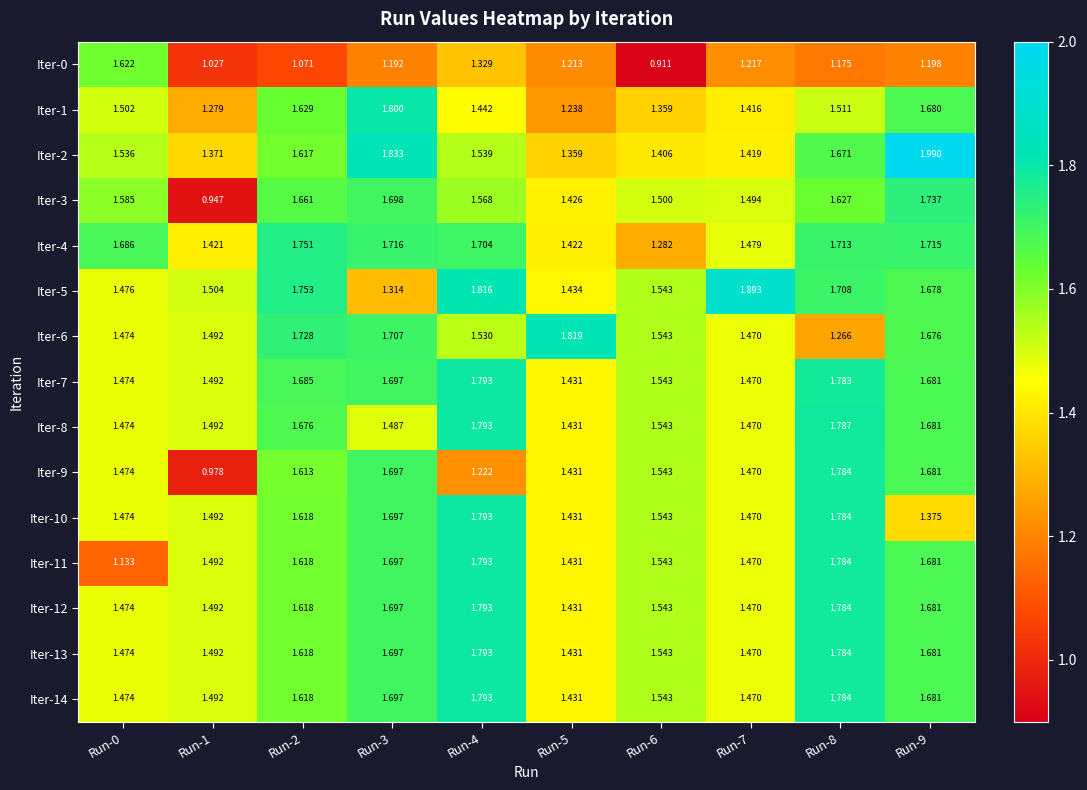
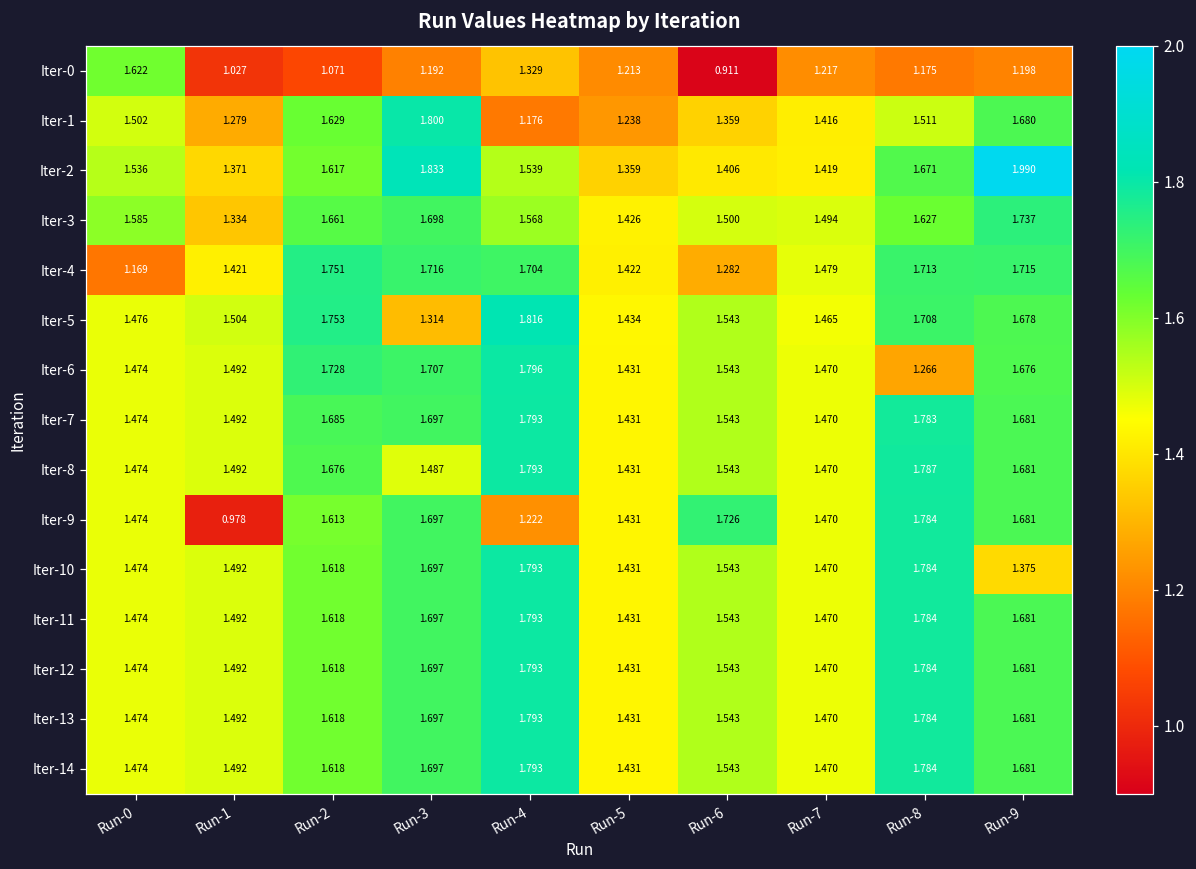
  {
    "Iter-0": {
      "Run-0": 1.622,
      "Run-1": 1.027,
      "Run-2": 1.071,
      "Run-3": 1.192,
      "Run-4": 1.329,
      "Run-5": 1.213,
      "Run-6": 0.911,
      "Run-7": 1.217,
      "Run-8": 1.175,
      "Run-9": 1.198
    },
    "Iter-1": {
      "Run-0": 1.502,
      "Run-1": 1.279,
      "Run-2": 1.629,
      "Run-3": 1.800,
-     "Run-4": 1.442,
+     "Run-4": 1.176,
      "Run-5": 1.238,
      "Run-6": 1.359,
      "Run-7": 1.416,
      "Run-8": 1.511,
      "Run-9": 1.680
    },
    "Iter-2": {
      "Run-0": 1.536,
      "Run-1": 1.371,
      "Run-2": 1.617,
      "Run-3": 1.833,
      "Run-4": 1.539,
      "Run-5": 1.359,
      "Run-6": 1.406,
      "Run-7": 1.419,
      "Run-8": 1.671,
      "Run-9": 1.990
    },
    "Iter-3": {
      "Run-0": 1.585,
-     "Run-1": 0.947,
+     "Run-1": 1.334,
      "Run-2": 1.661,
      "Run-3": 1.698,
      "Run-4": 1.568,
      "Run-5": 1.426,
      "Run-6": 1.500,
      "Run-7": 1.494,
      "Run-8": 1.627,
      "Run-9": 1.737
    },
    "Iter-4": {
-     "Run-0": 1.686,
+     "Run-0": 1.169,
      "Run-1": 1.421,
      "Run-2": 1.751,
      "Run-3": 1.716,
      "Run-4": 1.704,
      "Run-5": 1.422,
      "Run-6": 1.282,
      "Run-7": 1.479,
      "Run-8": 1.713,
      "Run-9": 1.715
    },
    "Iter-5": {
      "Run-0": 1.476,
      "Run-1": 1.504,
      "Run-2": 1.753,
      "Run-3": 1.314,
      "Run-4": 1.816,
      "Run-5": 1.434,
      "Run-6": 1.543,
-     "Run-7": 1.893,
+     "Run-7": 1.465,
      "Run-8": 1.708,
      "Run-9": 1.678
    },
    "Iter-6": {
      "Run-0": 1.474,
      "Run-1": 1.492,
      "Run-2": 1.728,
      "Run-3": 1.707,
-     "Run-4": 1.530,
-     "Run-5": 1.819,
+     "Run-4": 1.796,
+     "Run-5": 1.431,
      "Run-6": 1.543,
      "Run-7": 1.470,
      "Run-8": 1.266,
      "Run-9": 1.676
    },
    "Iter-7": {
      "Run-0": 1.474,
      "Run-1": 1.492,
      "Run-2": 1.685,
      "Run-3": 1.697,
      "Run-4": 1.793,
      "Run-5": 1.431,
      "Run-6": 1.543,
      "Run-7": 1.470,
      "Run-8": 1.783,
      "Run-9": 1.681
    },
    "Iter-8": {
      "Run-0": 1.474,
      "Run-1": 1.492,
      "Run-2": 1.676,
      "Run-3": 1.487,
      "Run-4": 1.793,
      "Run-5": 1.431,
      "Run-6": 1.543,
      "Run-7": 1.470,
      "Run-8": 1.787,
      "Run-9": 1.681
    },
    "Iter-9": {
      "Run-0": 1.474,
      "Run-1": 0.978,
      "Run-2": 1.613,
      "Run-3": 1.697,
      "Run-4": 1.222,
      "Run-5": 1.431,
-     "Run-6": 1.543,
+     "Run-6": 1.726,
      "Run-7": 1.470,
      "Run-8": 1.784,
      "Run-9": 1.681
    },
    "Iter-10": {
      "Run-0": 1.474,
      "Run-1": 1.492,
      "Run-2": 1.618,
      "Run-3": 1.697,
      "Run-4": 1.793,
      "Run-5": 1.431,
      "Run-6": 1.543,
      "Run-7": 1.470,
      "Run-8": 1.784,
      "Run-9": 1.375
    },
    "Iter-11": {
-     "Run-0": 1.133,
+     "Run-0": 1.474,
      "Run-1": 1.492,
      "Run-2": 1.618,
      "Run-3": 1.697,
      "Run-4": 1.793,
      "Run-5": 1.431,
      "Run-6": 1.543,
      "Run-7": 1.470,
      "Run-8": 1.784,
      "Run-9": 1.681
    },
    "Iter-12": {
      "Run-0": 1.474,
      "Run-1": 1.492,
      "Run-2": 1.618,
      "Run-3": 1.697,
      "Run-4": 1.793,
      "Run-5": 1.431,
      "Run-6": 1.543,
      "Run-7": 1.470,
      "Run-8": 1.784,
      "Run-9": 1.681
    },
    "Iter-13": {
      "Run-0": 1.474,
      "Run-1": 1.492,
      "Run-2": 1.618,
      "Run-3": 1.697,
      "Run-4": 1.793,
      "Run-5": 1.431,
      "Run-6": 1.543,
      "Run-7": 1.470,
      "Run-8": 1.784,
      "Run-9": 1.681
    },
    "Iter-14": {
      "Run-0": 1.474,
      "Run-1": 1.492,
      "Run-2": 1.618,
      "Run-3": 1.697,
      "Run-4": 1.793,
      "Run-5": 1.431,
      "Run-6": 1.543,
      "Run-7": 1.470,
      "Run-8": 1.784,
      "Run-9": 1.681
    }
  }
